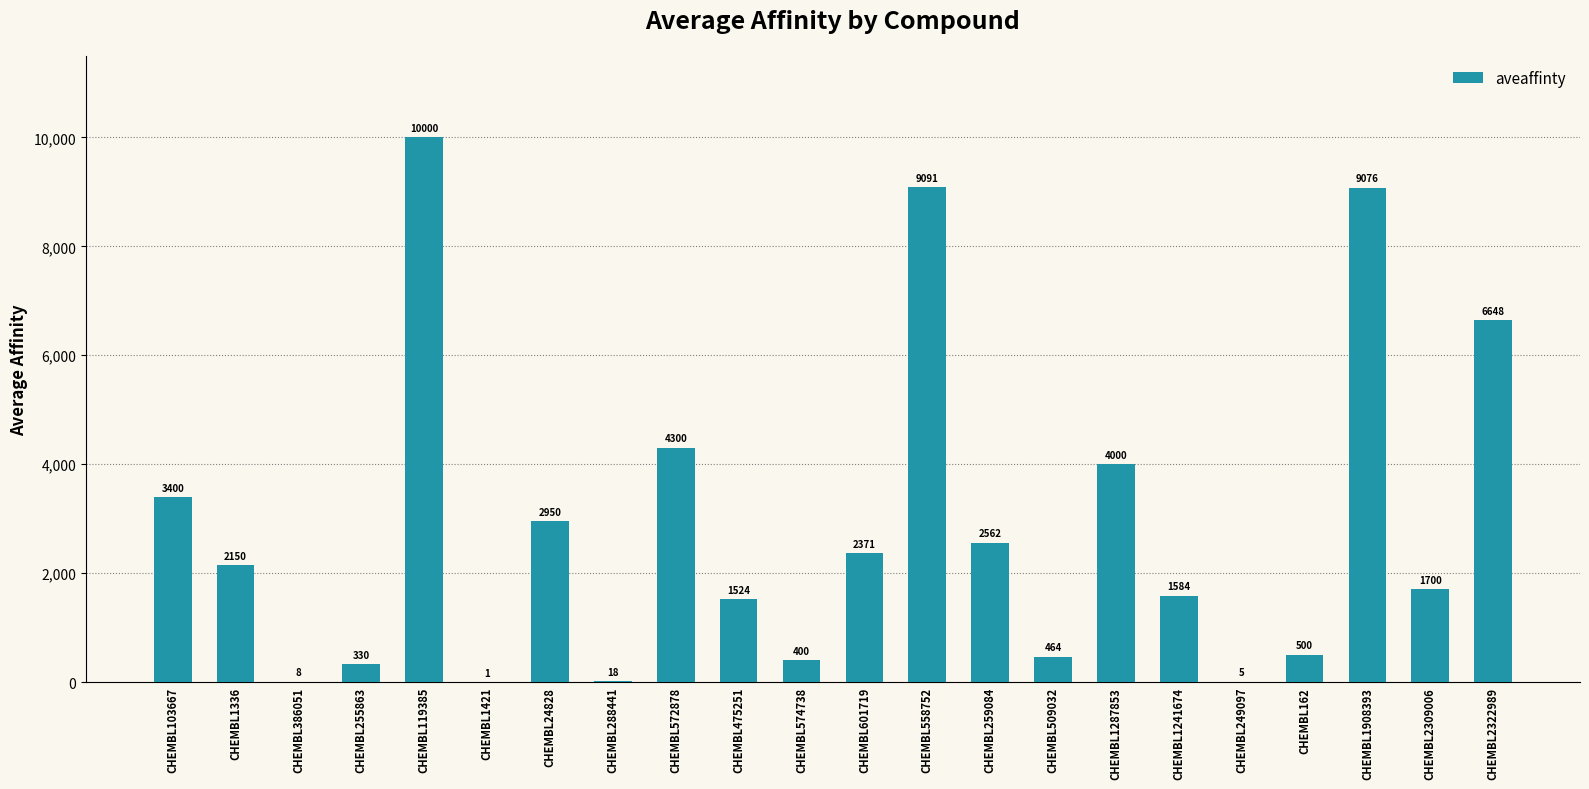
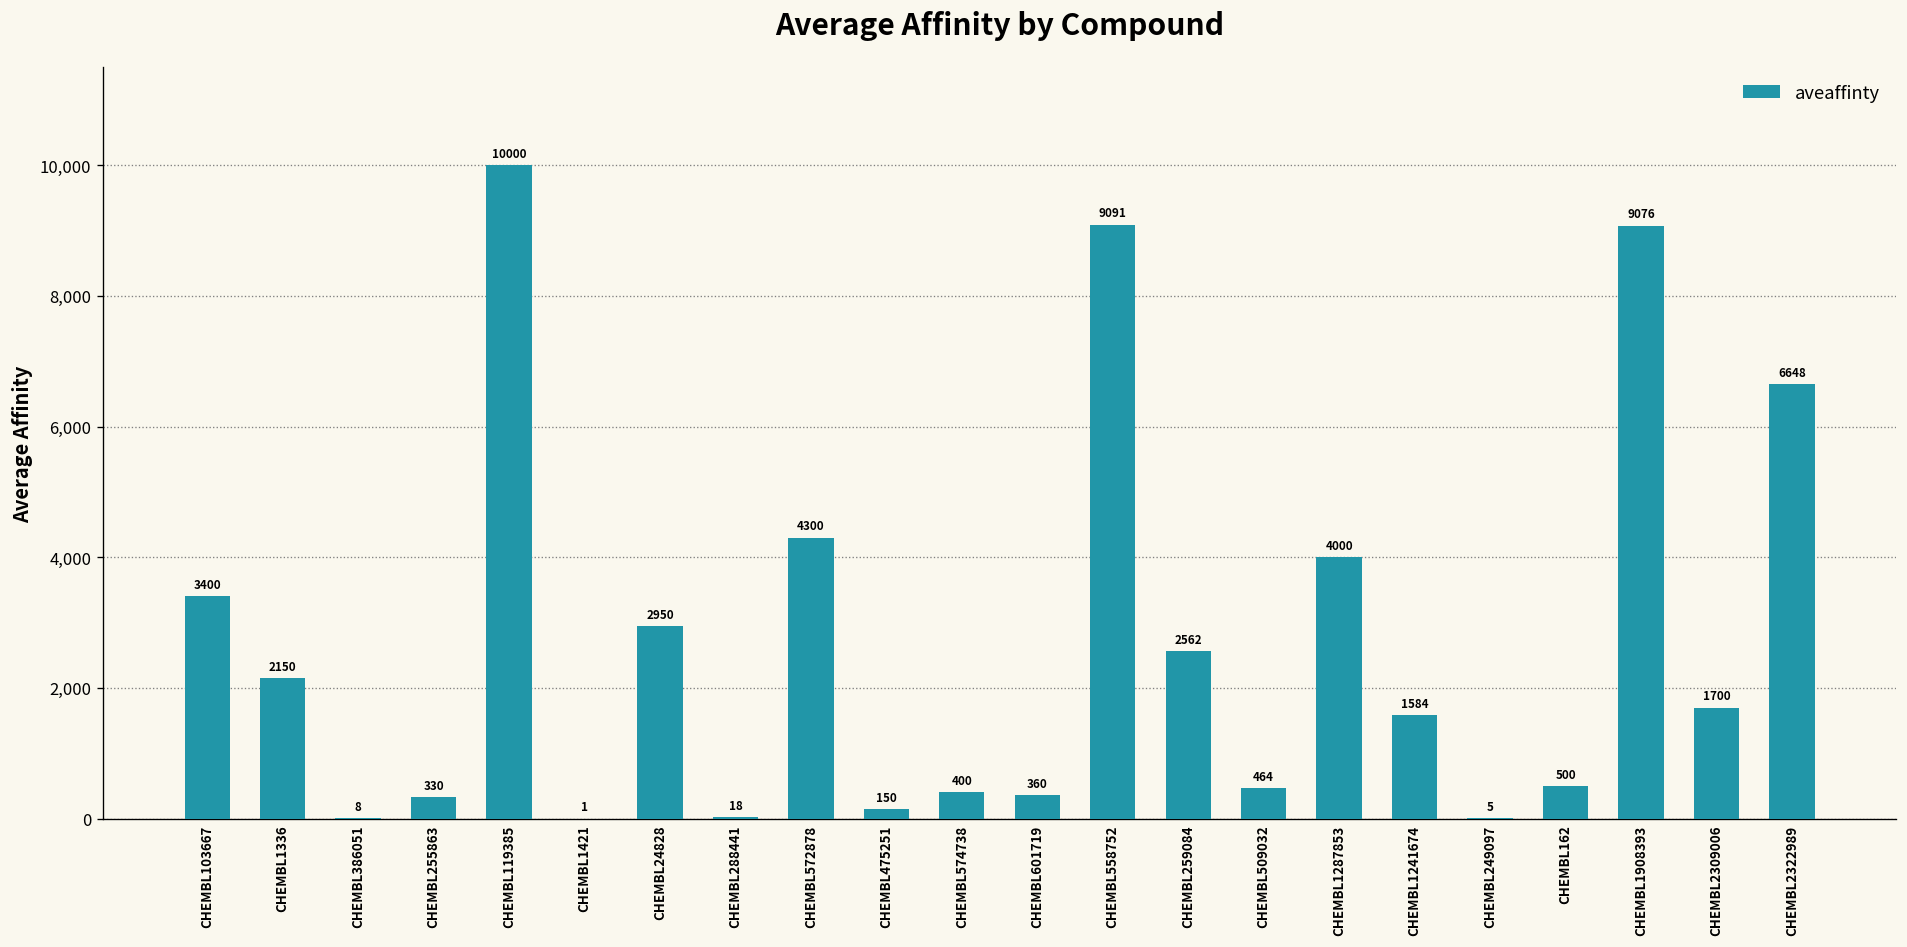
  {
    "CHEMBL103667": 3400,
    "CHEMBL1336": 2150,
    "CHEMBL386051": 8,
    "CHEMBL255863": 330,
    "CHEMBL119385": 10000,
    "CHEMBL1421": 1,
    "CHEMBL24828": 2950,
    "CHEMBL288441": 18,
    "CHEMBL572878": 4300,
-   "CHEMBL475251": 1524,
+   "CHEMBL475251": 150,
    "CHEMBL574738": 400,
-   "CHEMBL601719": 2371,
+   "CHEMBL601719": 360,
    "CHEMBL558752": 9091,
    "CHEMBL259084": 2562,
    "CHEMBL509032": 464,
    "CHEMBL1287853": 4000,
    "CHEMBL1241674": 1584,
    "CHEMBL249097": 5,
    "CHEMBL162": 500,
    "CHEMBL1908393": 9076,
    "CHEMBL2309006": 1700,
    "CHEMBL2322989": 6648
  }
